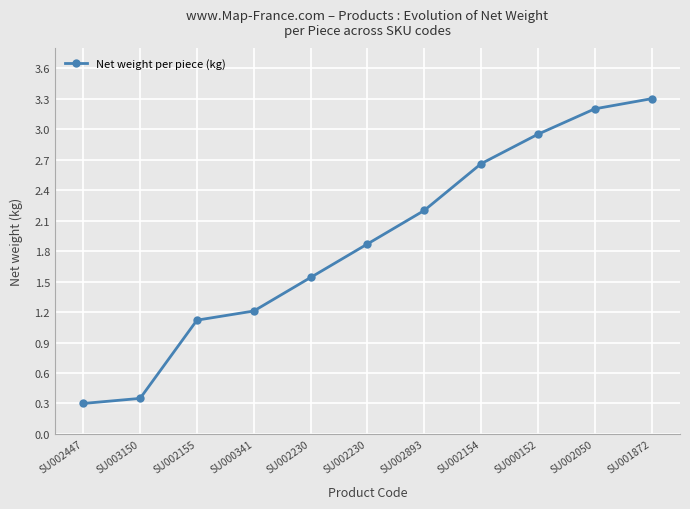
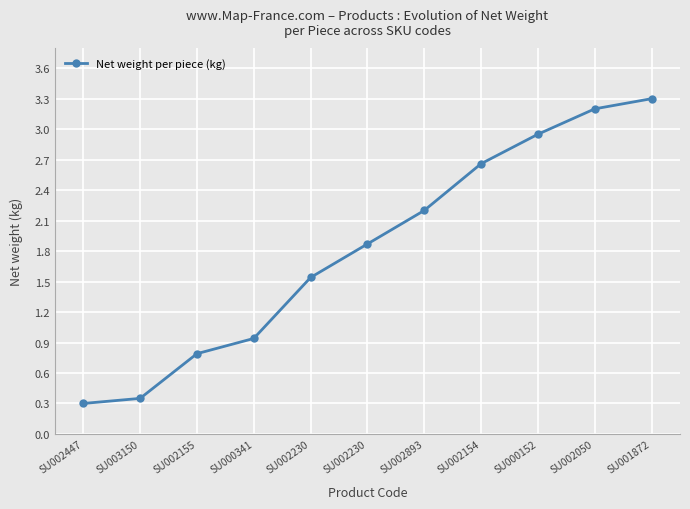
  {
    "SU002447": 0.30,
    "SU003150": 0.35,
-   "SU002155": 1.12,
-   "SU000341": 1.21,
+   "SU002155": 0.79,
+   "SU000341": 0.94,
    "SU002893": 2.20,
    "SU002154": 2.66,
    "SU000152": 2.95,
    "SU002050": 3.20,
    "SU001872": 3.30
  }
